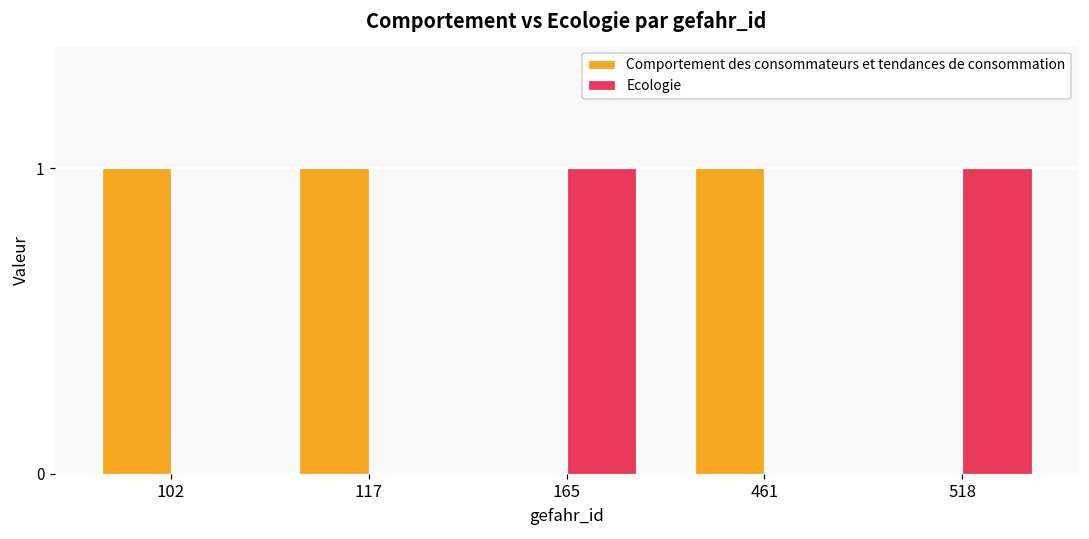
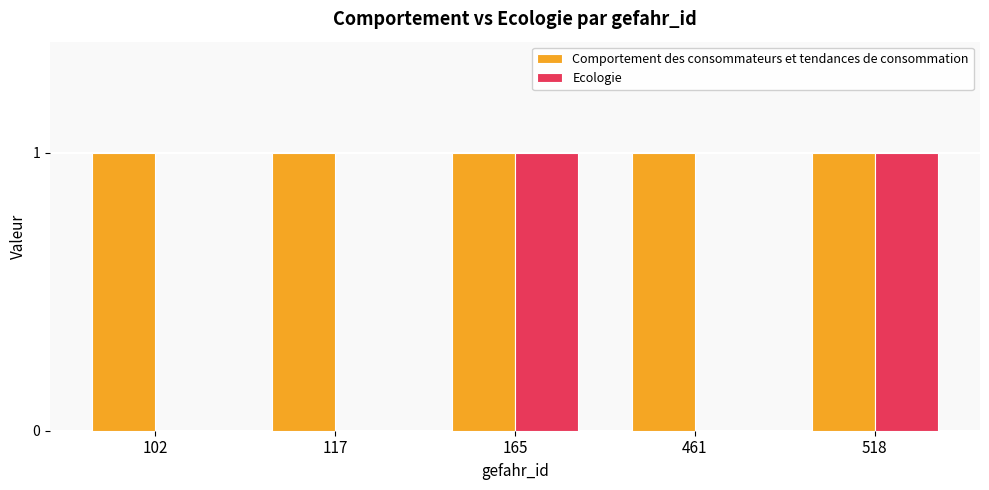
  {
    "Comportement des consommateurs et tendances de consommation": {
      "102": 1,
      "117": 1,
-     "165": 0,
+     "165": 1,
      "461": 1,
-     "518": 0
+     "518": 1
    },
    "Ecologie": {
      "102": 0,
      "117": 0,
      "165": 1,
      "461": 0,
      "518": 1
    }
  }
